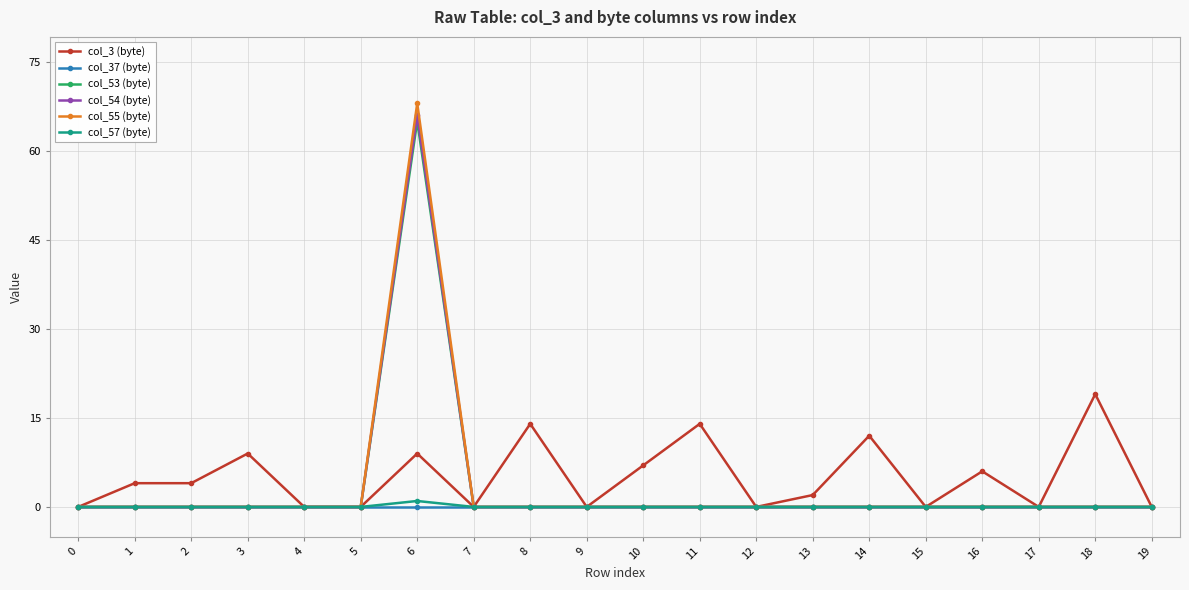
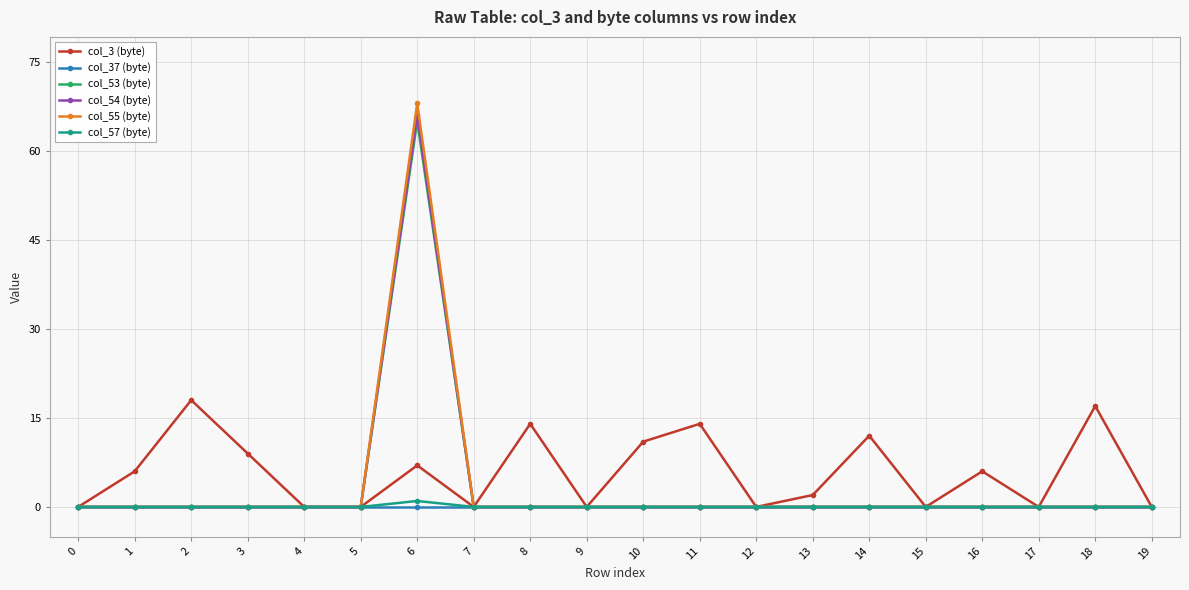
  {
    "col_3 (byte)": {
-     "1": 4,
-     "2": 4,
+     "1": 6,
+     "2": 18,
      "3": 9,
-     "6": 9,
+     "6": 7,
      "8": 14,
-     "10": 7,
+     "10": 11,
      "11": 14,
      "13": 2,
      "14": 12,
      "16": 6,
-     "18": 19
+     "18": 17
    },
    "col_37 (byte)": {
      "6": 0
    },
    "col_54 (byte)": {
      "6": 66
    },
    "col_55 (byte)": {
      "6": 68
    }
  }
